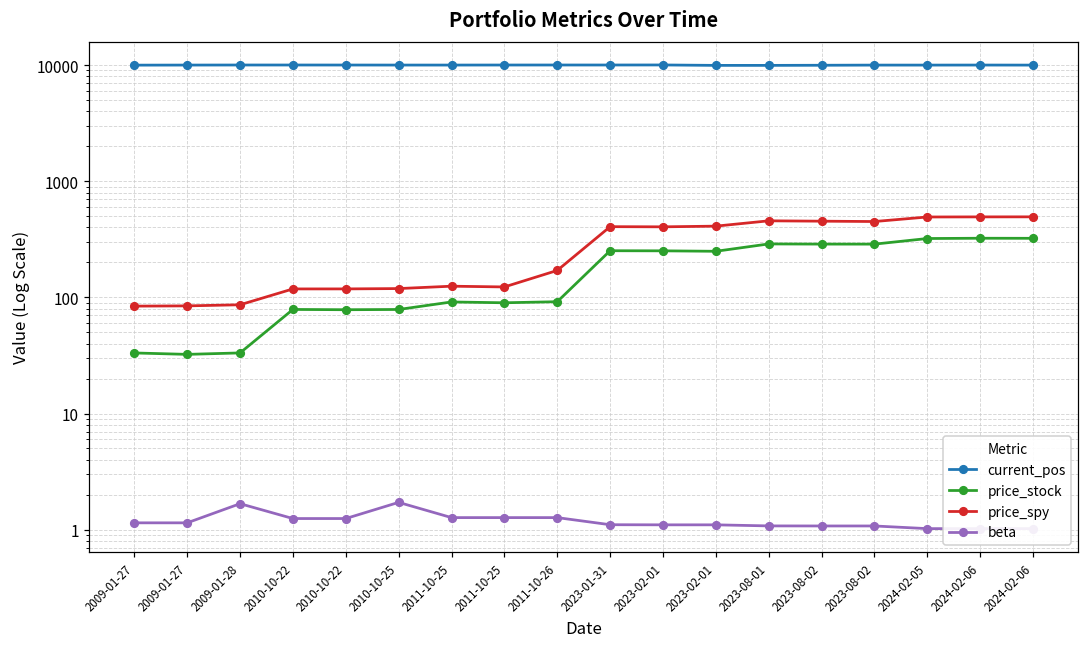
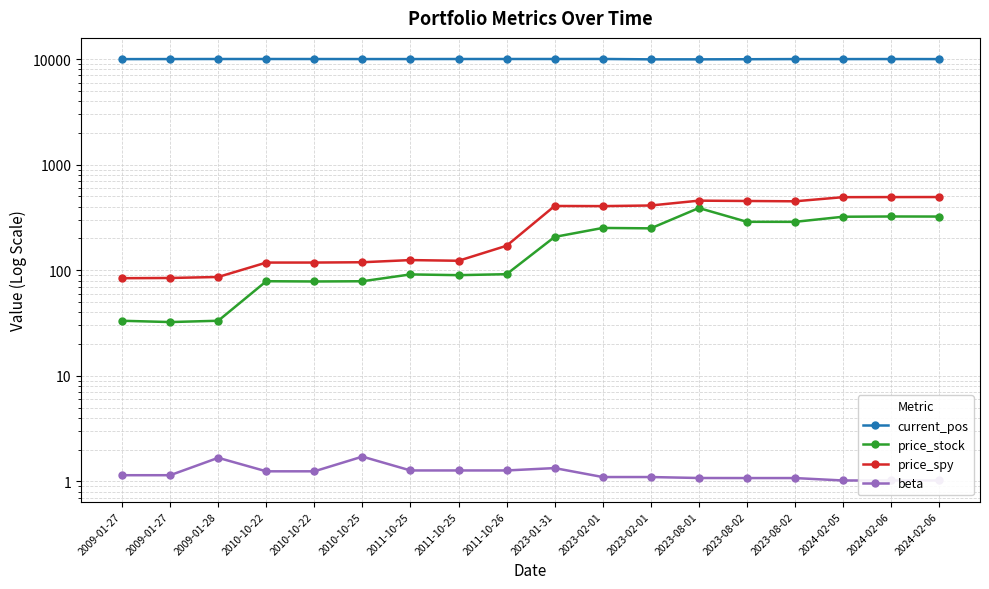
  {
    "current_pos": {
      "2009-01-28": 10000,
      "2010-10-25": 10000,
      "2011-10-26": 10000,
      "2023-01-31": 10000,
      "2023-08-01": 10000,
      "2024-02-05": 10000
    },
    "price_stock": {
      "2009-01-28": 33,
      "2010-10-25": 80,
      "2011-10-26": 90,
-     "2023-01-31": 250,
-     "2023-08-01": 290,
+     "2023-01-31": 210,
+     "2023-08-01": 390,
      "2024-02-05": 320
    },
    "price_spy": {
      "2009-01-28": 90,
      "2010-10-25": 120,
      "2011-10-26": 170,
      "2023-01-31": 410,
      "2023-08-01": 460,
      "2024-02-05": 500
    },
    "beta": {
      "2009-01-28": 1.7,
      "2010-10-25": 1.7,
      "2011-10-26": 1.3,
-     "2023-01-31": 1.1,
+     "2023-01-31": 1.3,
      "2023-08-01": 1.1,
      "2024-02-05": 1.0
    }
  }
